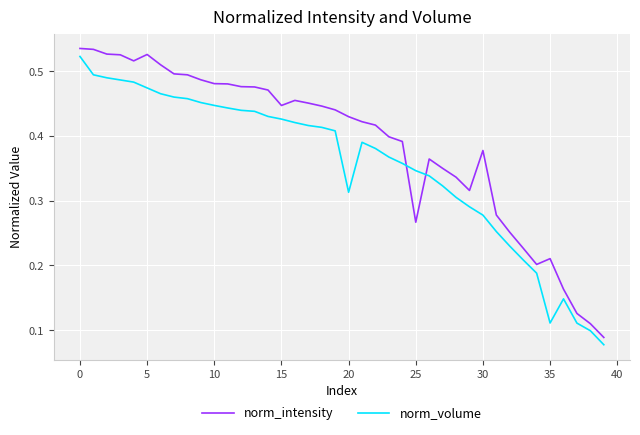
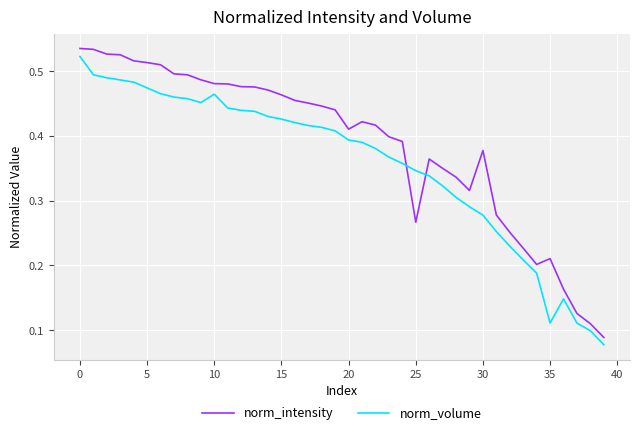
  {
    "norm_intensity": {
      "0": 0.53,
-     "5": 0.53,
+     "5": 0.51,
      "10": 0.48,
-     "15": 0.45,
-     "20": 0.43,
+     "15": 0.46,
+     "20": 0.41,
      "25": 0.27,
      "30": 0.38,
      "35": 0.21
    },
    "norm_volume": {
      "0": 0.52,
      "5": 0.47,
-     "10": 0.45,
+     "10": 0.46,
      "15": 0.43,
-     "20": 0.31,
+     "20": 0.39,
      "25": 0.35,
      "30": 0.28,
      "35": 0.11
    }
  }
